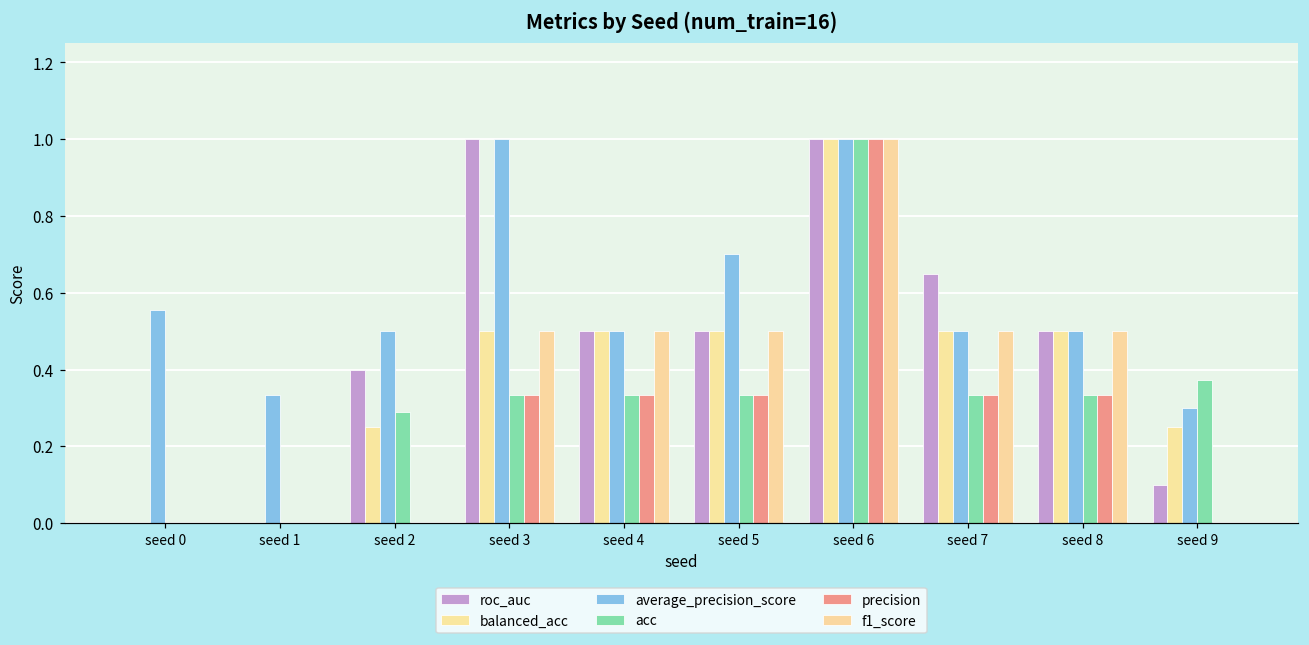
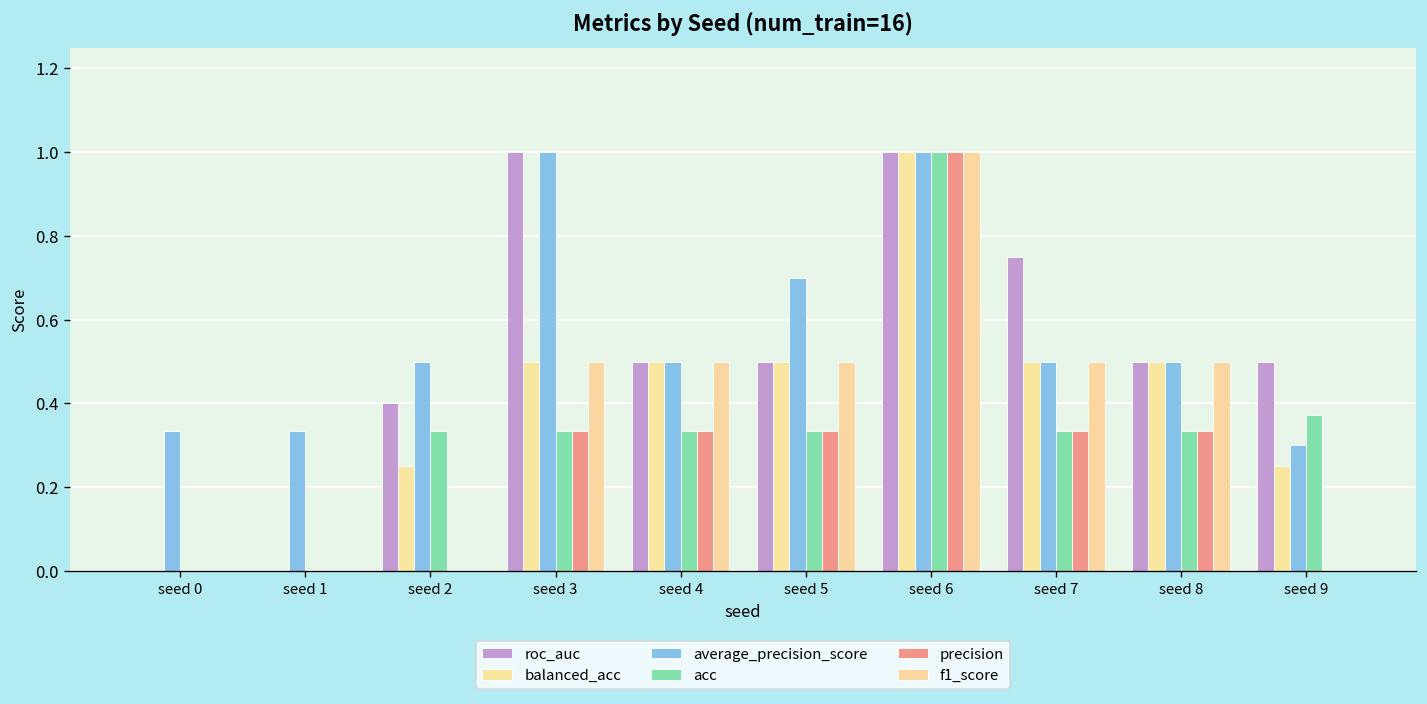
  {
    "roc_auc": {
      "seed 0": 0.00,
      "seed 1": 0.00,
      "seed 2": 0.40,
      "seed 3": 1.00,
      "seed 4": 0.50,
      "seed 5": 0.50,
      "seed 6": 1.00,
-     "seed 7": 0.65,
+     "seed 7": 0.75,
      "seed 8": 0.50,
-     "seed 9": 0.1
+     "seed 9": 0.5
    },
    "average_precision_score": {
-     "seed 0": 0.55,
+     "seed 0": 0.33,
      "seed 1": 0.33,
      "seed 2": 0.50,
      "seed 3": 1.00,
      "seed 4": 0.50,
      "seed 5": 0.70,
      "seed 6": 1.00,
      "seed 7": 0.50,
      "seed 8": 0.50,
      "seed 9": 0.30
    },
    "acc": {
      "seed 0": 0.00,
      "seed 1": 0.00,
-     "seed 2": 0.29,
+     "seed 2": 0.33,
      "seed 3": 0.33,
      "seed 4": 0.33,
      "seed 5": 0.33,
      "seed 6": 1.00,
      "seed 7": 0.33,
      "seed 8": 0.33,
      "seed 9": 0.37
    },
    "precision": {
      "seed 0": 0.00,
      "seed 1": 0.00,
      "seed 2": 0.00,
      "seed 3": 0.33,
      "seed 4": 0.33,
      "seed 5": 0.33,
      "seed 6": 1.00,
      "seed 7": 0.33,
      "seed 8": 0.33,
      "seed 9": 0.00
    }
  }
